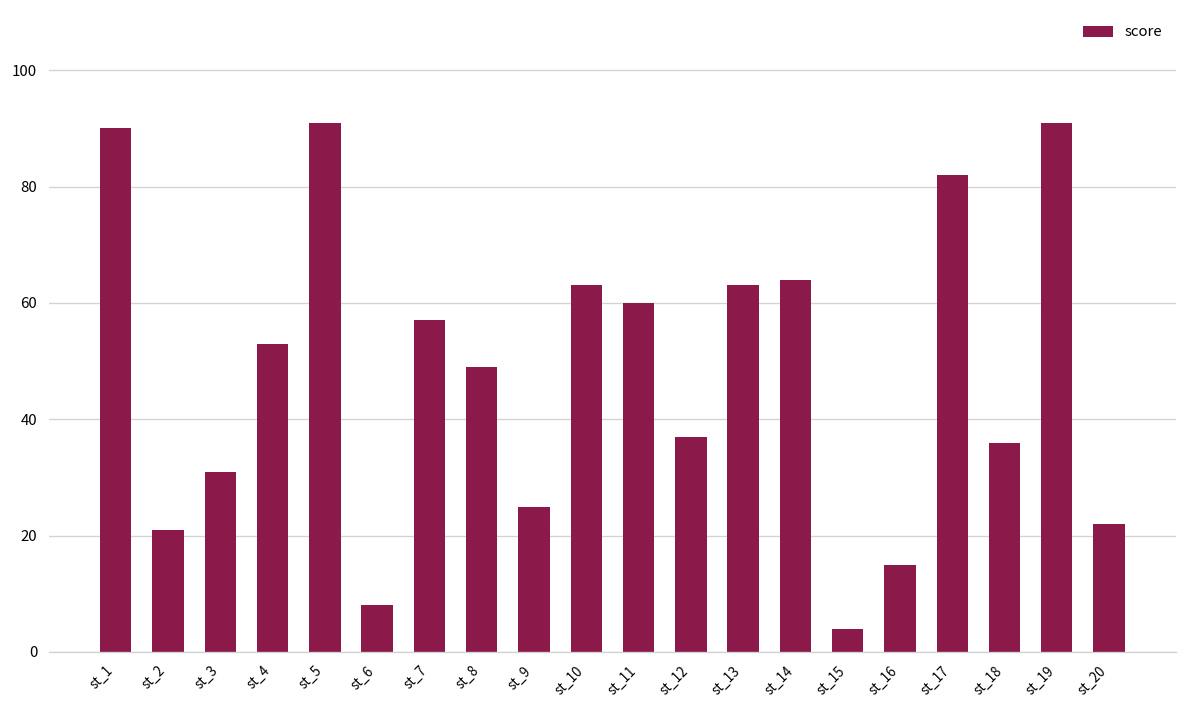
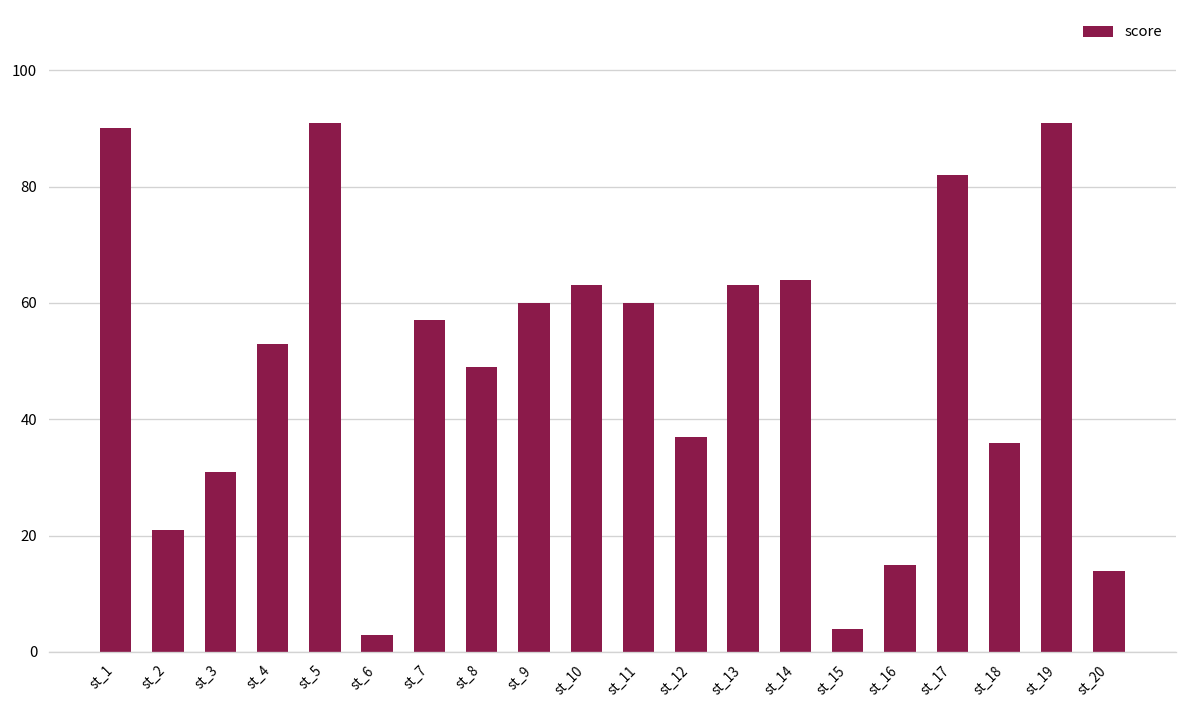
  {
    "st_1": 90,
    "st_2": 21,
    "st_3": 31,
    "st_4": 53,
    "st_5": 91,
-   "st_6": 8,
+   "st_6": 3,
    "st_7": 57,
    "st_8": 49,
-   "st_9": 25,
+   "st_9": 60,
    "st_10": 63,
    "st_11": 60,
    "st_12": 37,
    "st_13": 63,
    "st_14": 64,
    "st_15": 4,
    "st_16": 15,
    "st_17": 82,
    "st_18": 36,
    "st_19": 91,
-   "st_20": 22
+   "st_20": 14
  }
